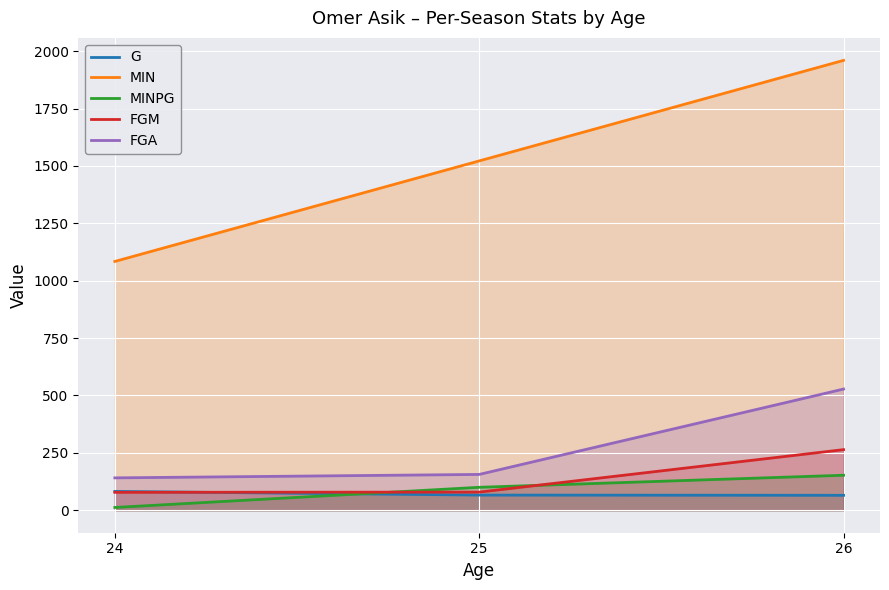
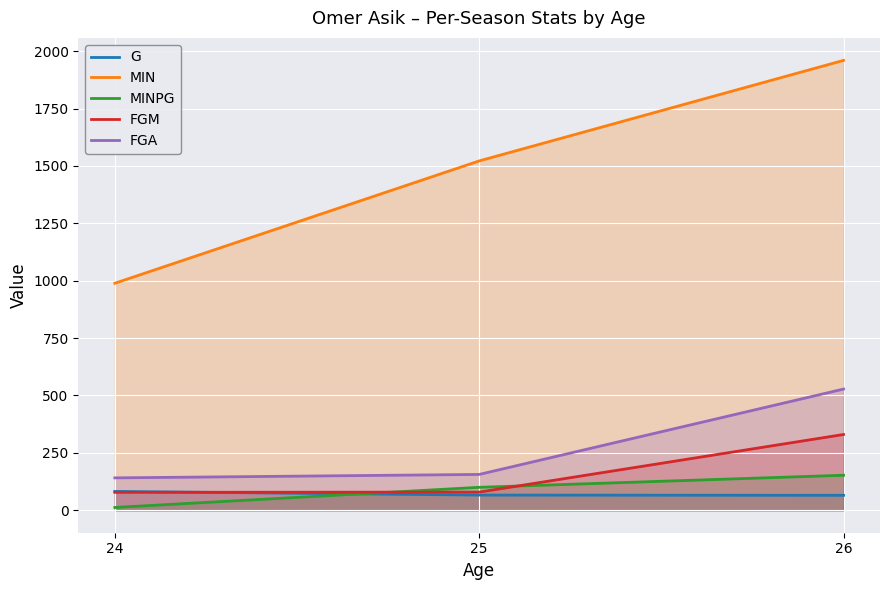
  {
    "G": {
      "25": 70,
      "26": 70
    },
    "MIN": {
-     "24": 1080,
+     "24": 990,
      "25": 1520,
      "26": 1960
    },
    "MINPG": {
      "24": 10,
      "25": 100,
      "26": 150
    },
    "FGM": {
      "25": 80,
-     "26": 260
+     "26": 330
    },
    "FGA": {
      "24": 140,
      "25": 160,
      "26": 530
    }
  }
